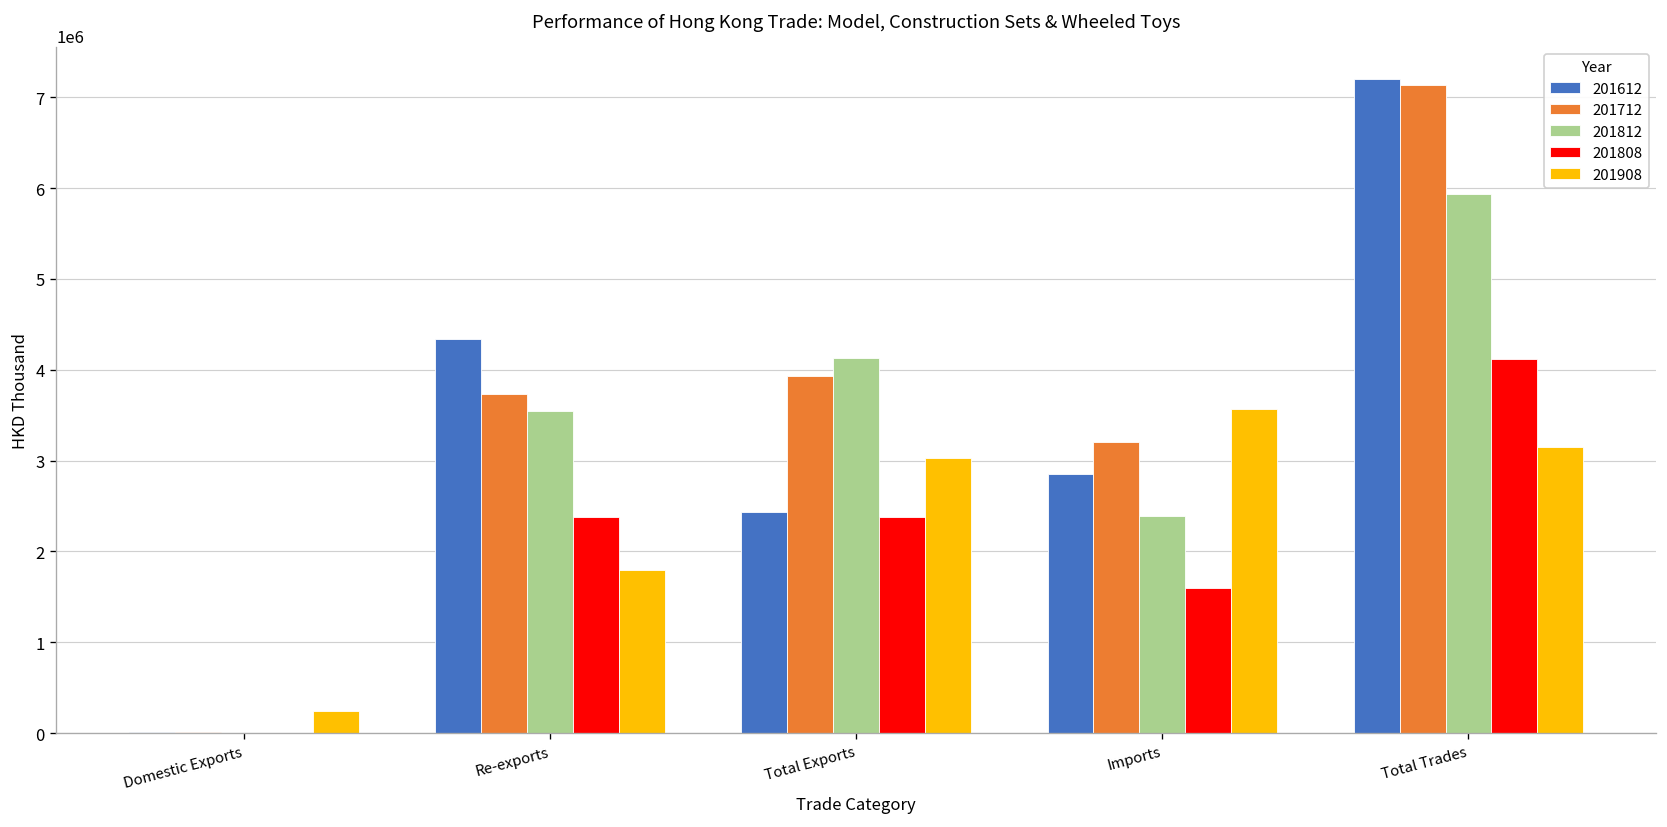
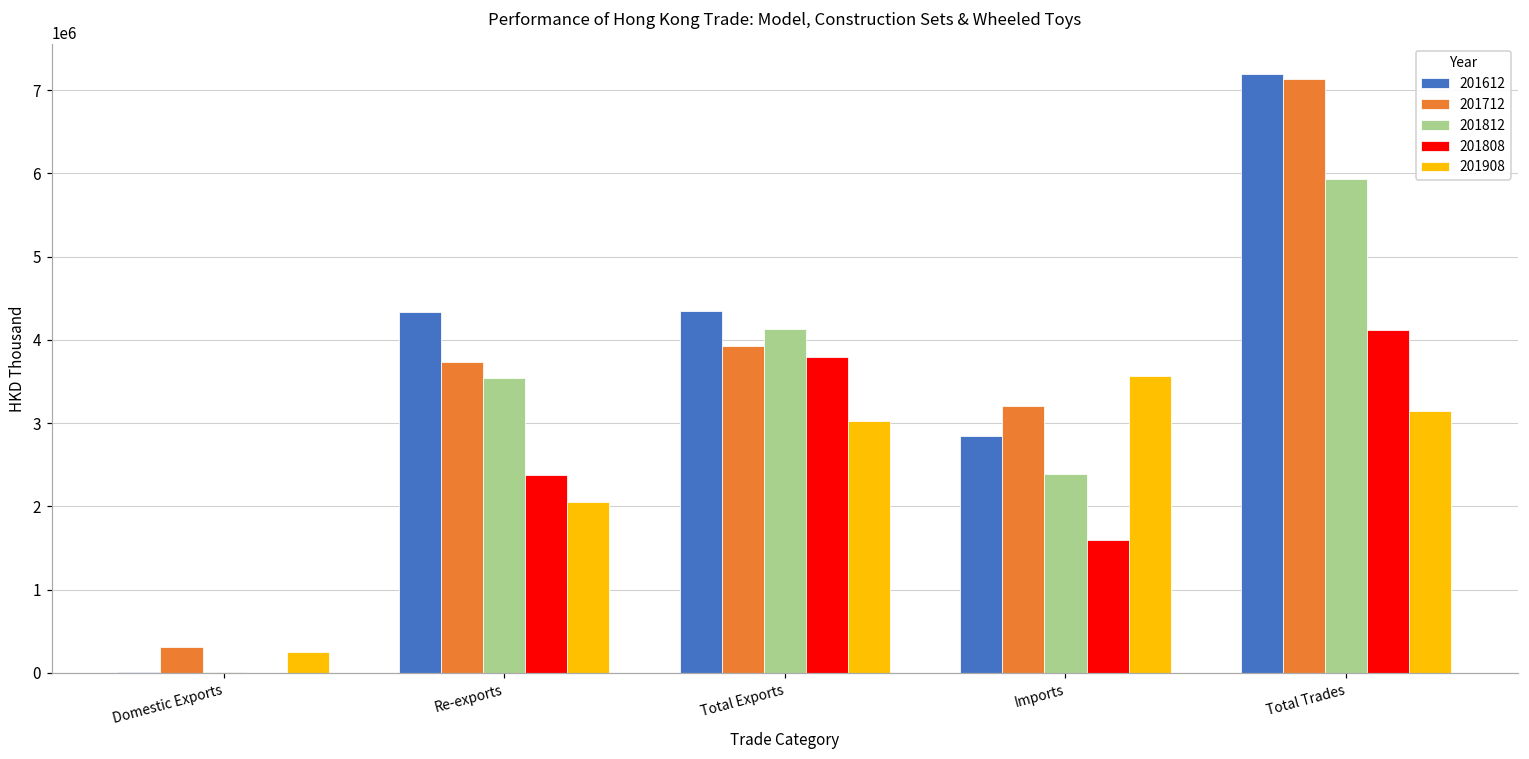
  {
    "201612": {
      "Re-exports": 4300000,
-     "Total Exports": 2400000,
+     "Total Exports": 4300000,
      "Imports": 2900000,
      "Total Trades": 7200000
    },
    "201712": {
-     "Domestic Exports": 0,
+     "Domestic Exports": 300000,
      "Re-exports": 3700000,
      "Total Exports": 3900000,
      "Imports": 3200000,
      "Total Trades": 7100000
    },
    "201812": {
      "Re-exports": 3500000,
      "Total Exports": 4100000,
      "Imports": 2400000,
      "Total Trades": 5900000
    },
    "201808": {
      "Re-exports": 2400000,
-     "Total Exports": 2400000,
+     "Total Exports": 3800000,
      "Imports": 1600000,
      "Total Trades": 4100000
    },
    "201908": {
      "Domestic Exports": 200000,
-     "Re-exports": 1800000,
+     "Re-exports": 2100000,
      "Total Exports": 3000000,
      "Imports": 3600000,
      "Total Trades": 3100000
    }
  }
